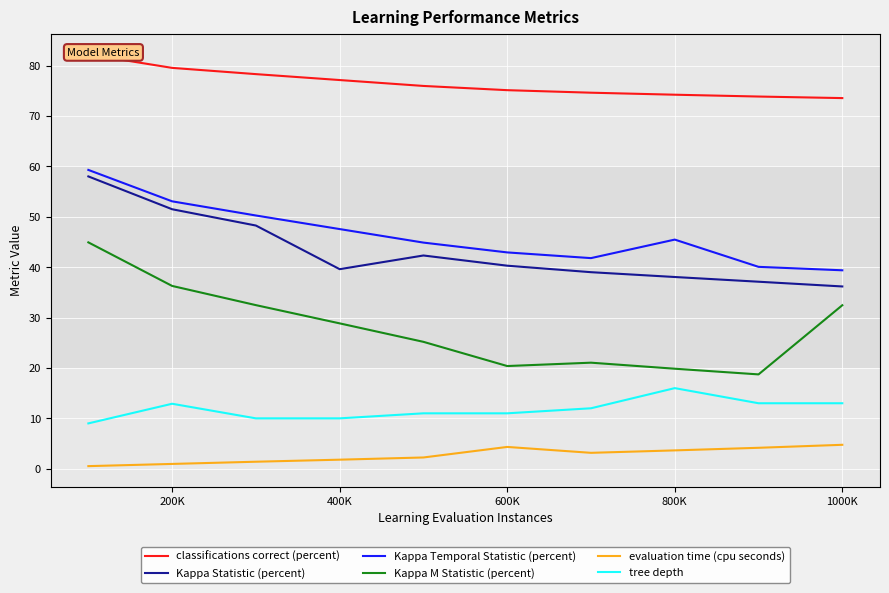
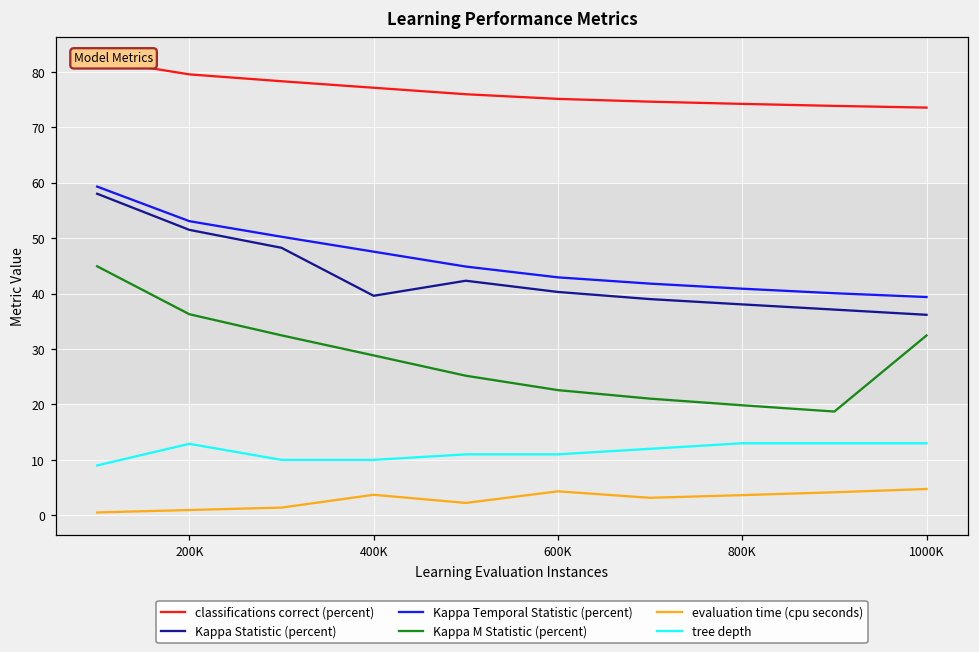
  {
    "classifications correct (percent)": {
      "200K": 80,
      "400K": 77,
      "600K": 75,
      "800K": 74,
      "1000K": 74
    },
    "Kappa Statistic (percent)": {
      "200K": 52,
      "400K": 40,
      "600K": 40,
      "800K": 38,
      "1000K": 36
    },
    "Kappa Temporal Statistic (percent)": {
      "200K": 53,
      "400K": 48,
      "600K": 43,
-     "800K": 45,
+     "800K": 41,
      "1000K": 39
    },
    "Kappa M Statistic (percent)": {
      "200K": 36,
      "400K": 29,
-     "600K": 20,
+     "600K": 23,
      "800K": 20,
      "1000K": 32
    },
    "evaluation time (cpu seconds)": {
      "200K": 1,
-     "400K": 2,
+     "400K": 4,
      "600K": 4,
      "800K": 4,
      "1000K": 5
    },
    "tree depth": {
      "200K": 13,
      "400K": 10,
      "600K": 11,
-     "800K": 16,
+     "800K": 13,
      "1000K": 13
    }
  }
